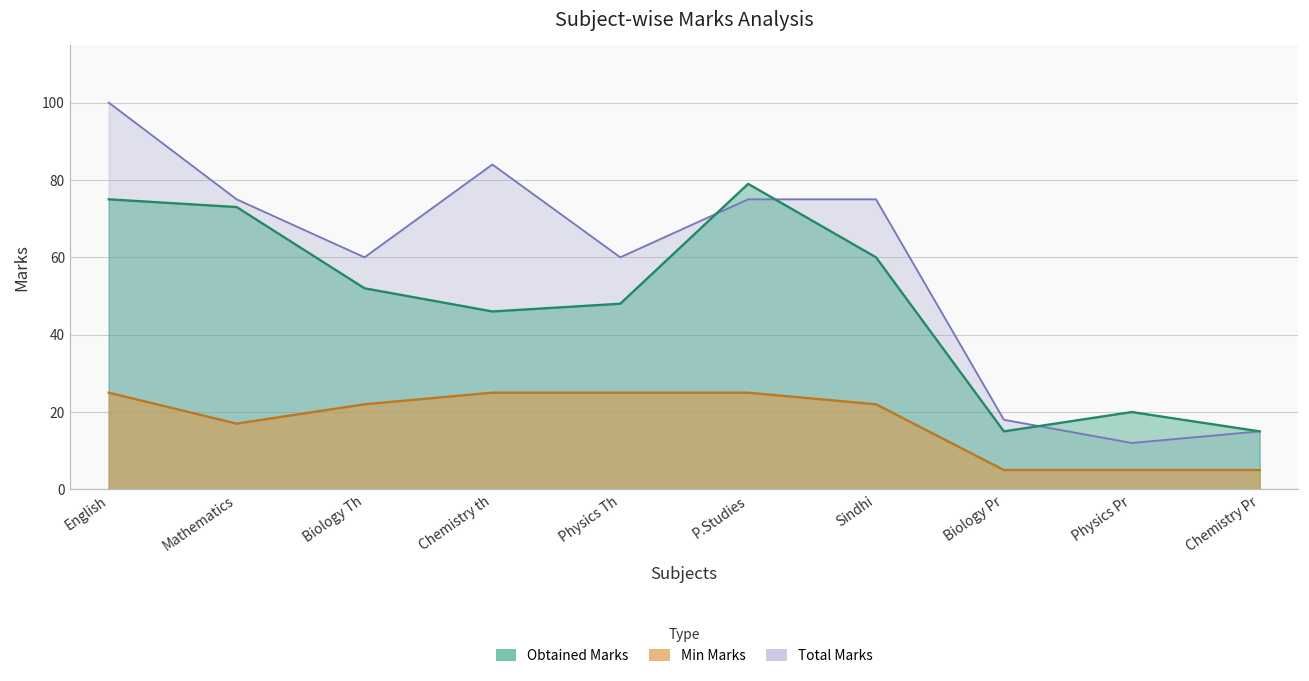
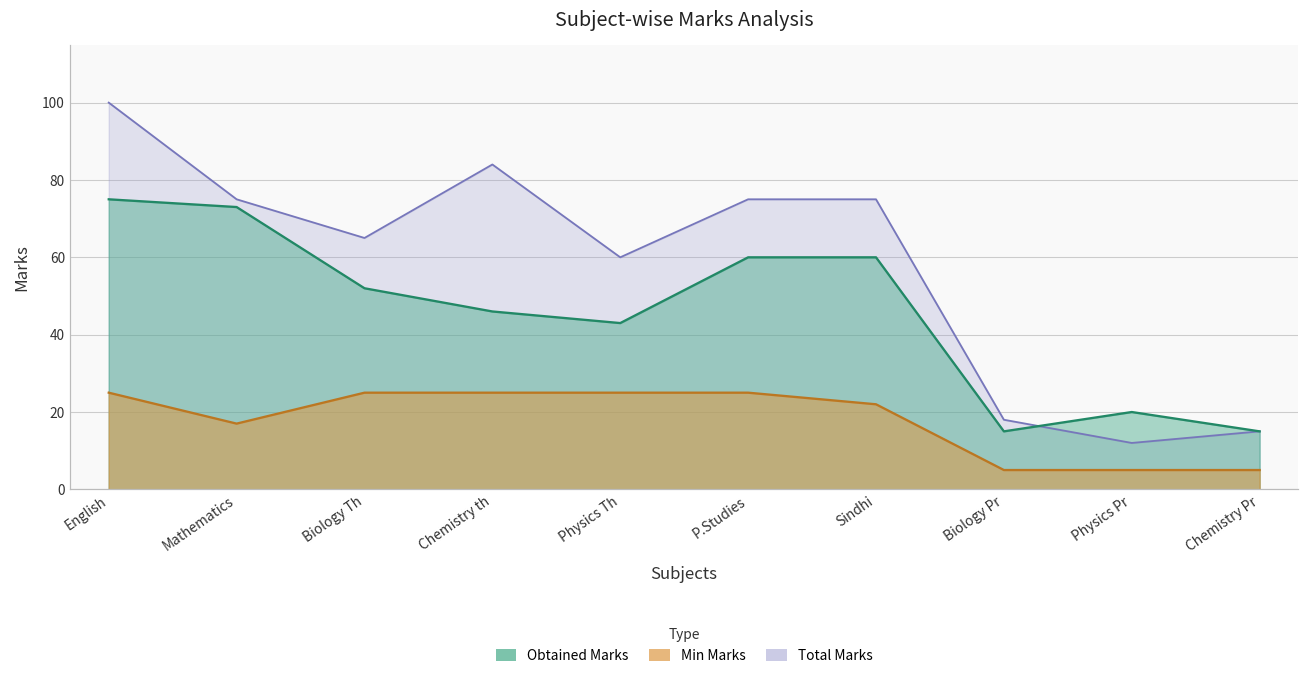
  {
    "Total Marks": {
      "English": 100,
      "Mathematics": 75,
-     "Biology Th": 60,
+     "Biology Th": 65,
      "Chemistry th": 84,
      "Physics Th": 60,
      "P.Studies": 75,
      "Sindhi": 75,
      "Biology Pr": 18,
      "Physics Pr": 12
    },
    "Obtained Marks": {
      "English": 75,
      "Mathematics": 73,
      "Biology Th": 52,
      "Chemistry th": 46,
-     "Physics Th": 48,
-     "P.Studies": 79,
+     "Physics Th": 43,
+     "P.Studies": 60,
      "Sindhi": 60,
      "Biology Pr": 15,
      "Physics Pr": 20
    },
    "Min Marks": {
      "English": 25,
      "Mathematics": 17,
-     "Biology Th": 22,
+     "Biology Th": 25,
      "Chemistry th": 25,
      "Physics Th": 25,
      "P.Studies": 25,
      "Sindhi": 22,
      "Biology Pr": 5,
      "Physics Pr": 5,
      "Chemistry Pr": 5
    }
  }
